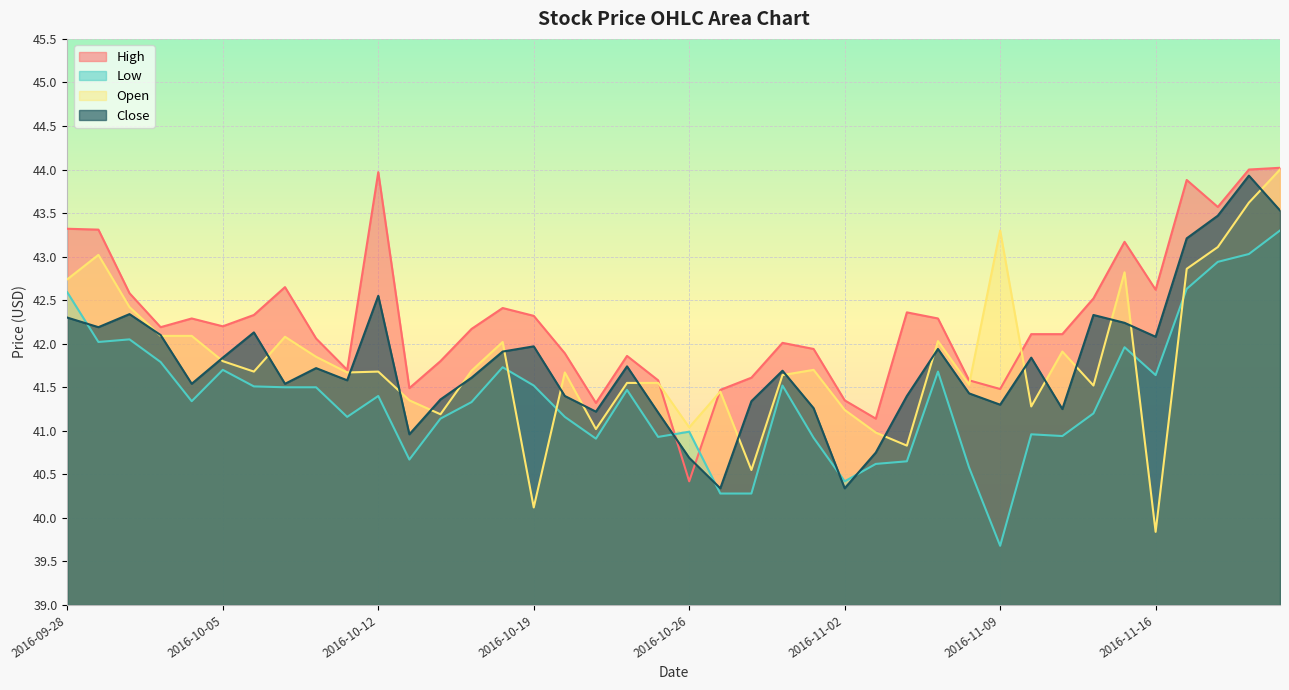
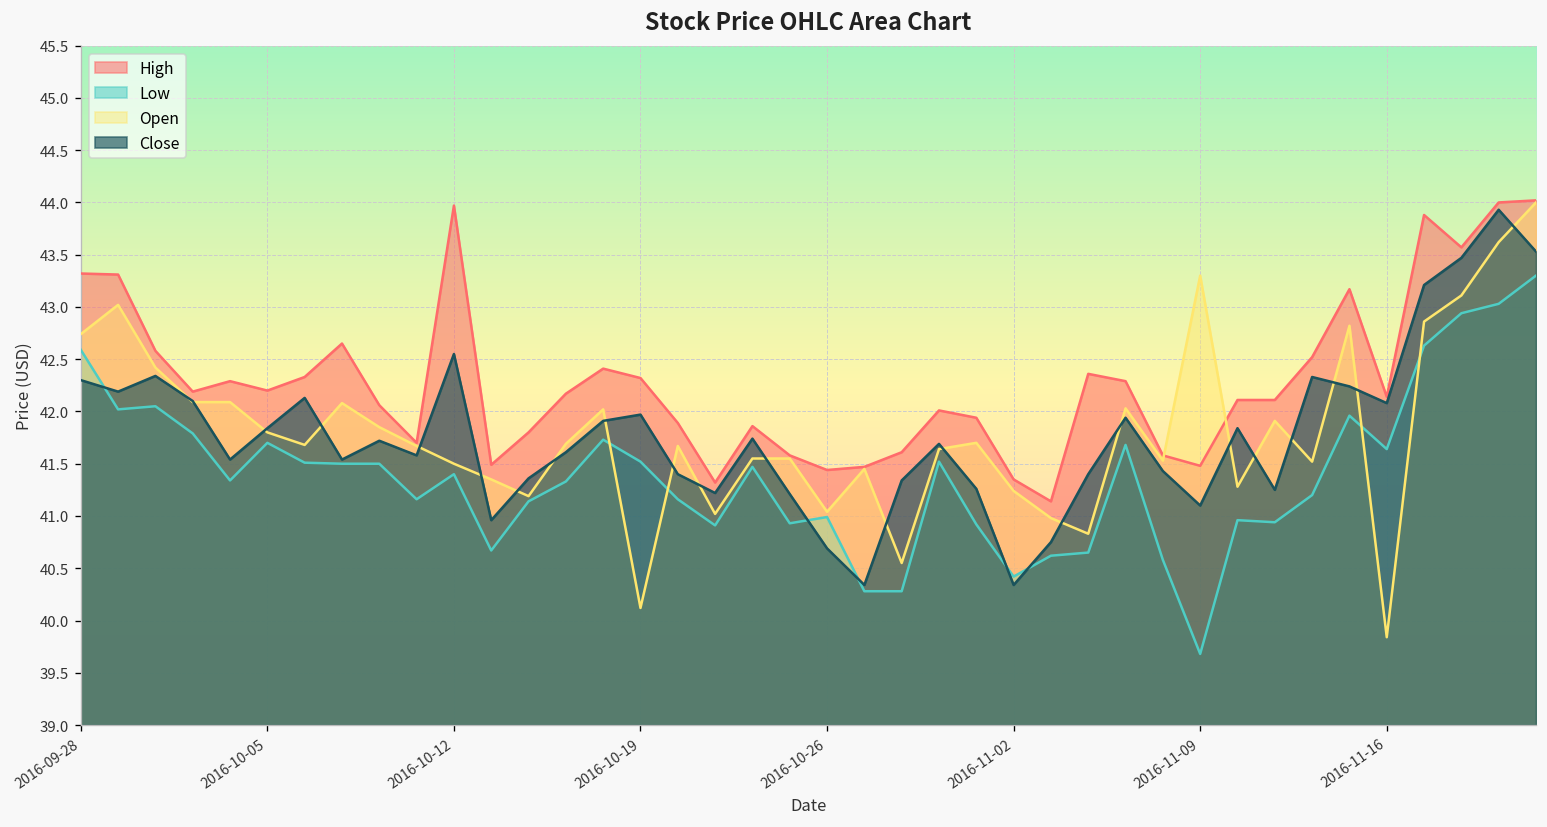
  {
    "High": {
      "2016-09-28": 43.3,
      "2016-10-05": 42.2,
      "2016-10-12": 44.0,
      "2016-10-19": 42.3,
-     "2016-10-26": 40.4,
+     "2016-10-26": 41.4,
      "2016-11-02": 41.4,
      "2016-11-09": 41.5,
-     "2016-11-16": 42.6
+     "2016-11-16": 42.1
    },
    "Low": {
      "2016-09-28": 42.6,
      "2016-10-05": 41.7,
      "2016-10-12": 41.4,
      "2016-10-19": 41.5,
      "2016-10-26": 41.0,
      "2016-11-02": 40.4,
      "2016-11-09": 39.7,
      "2016-11-16": 41.6
    },
    "Open": {
      "2016-09-28": 42.7,
      "2016-10-05": 41.8,
-     "2016-10-12": 41.7,
+     "2016-10-12": 41.5,
      "2016-10-19": 40.1,
      "2016-10-26": 41.0,
      "2016-11-02": 41.2,
      "2016-11-09": 43.3,
      "2016-11-16": 39.8
    },
    "Close": {
      "2016-09-28": 42.3,
      "2016-10-05": 41.8,
      "2016-10-12": 42.6,
      "2016-10-19": 42.0,
      "2016-10-26": 40.7,
      "2016-11-02": 40.3,
-     "2016-11-09": 41.3,
+     "2016-11-09": 41.1,
      "2016-11-16": 42.1
    }
  }
